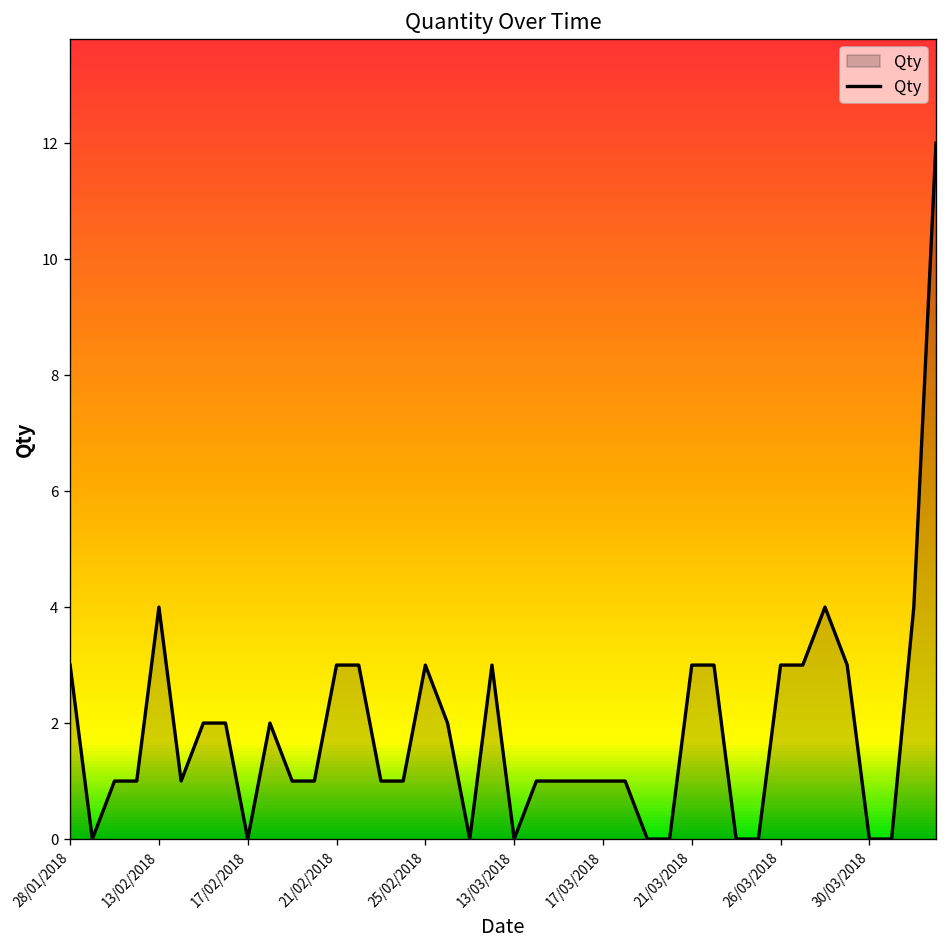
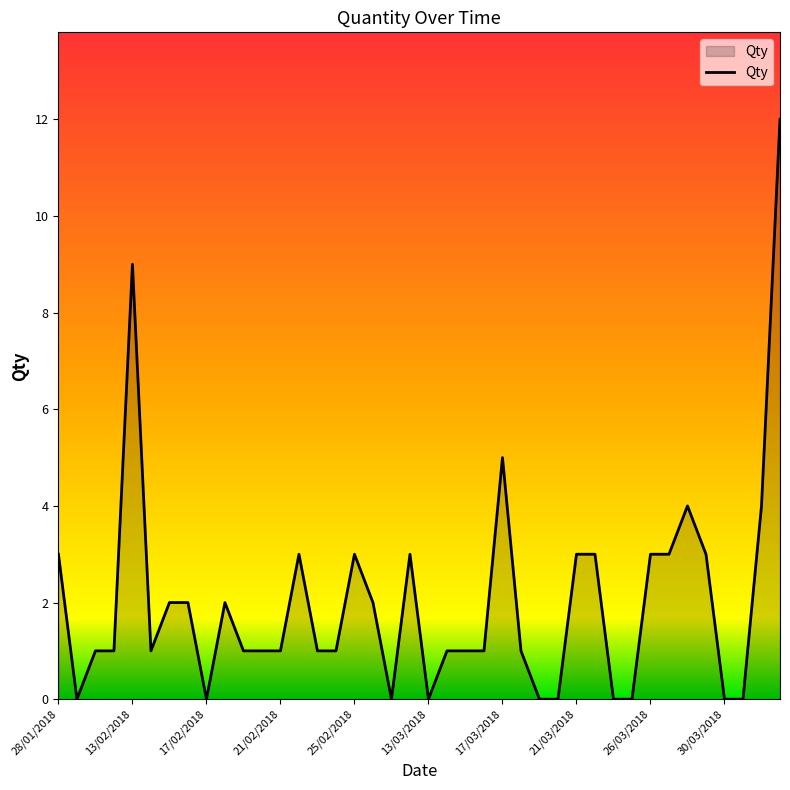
  {
    "28/01/2018": 3,
-   "13/02/2018": 4,
+   "13/02/2018": 9,
    "17/02/2018": 0,
-   "21/02/2018": 3,
+   "21/02/2018": 1,
    "25/02/2018": 3,
    "13/03/2018": 0,
-   "17/03/2018": 1,
+   "17/03/2018": 5,
    "21/03/2018": 3,
    "26/03/2018": 3,
    "30/03/2018": 0
  }
